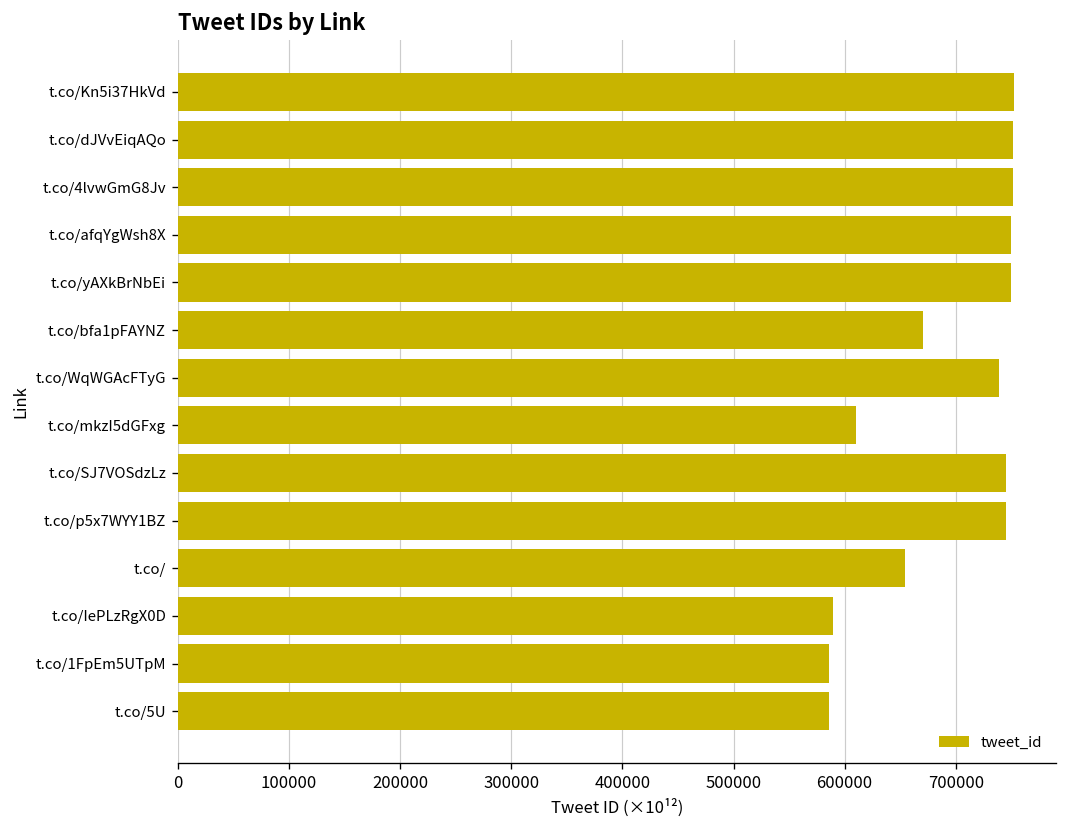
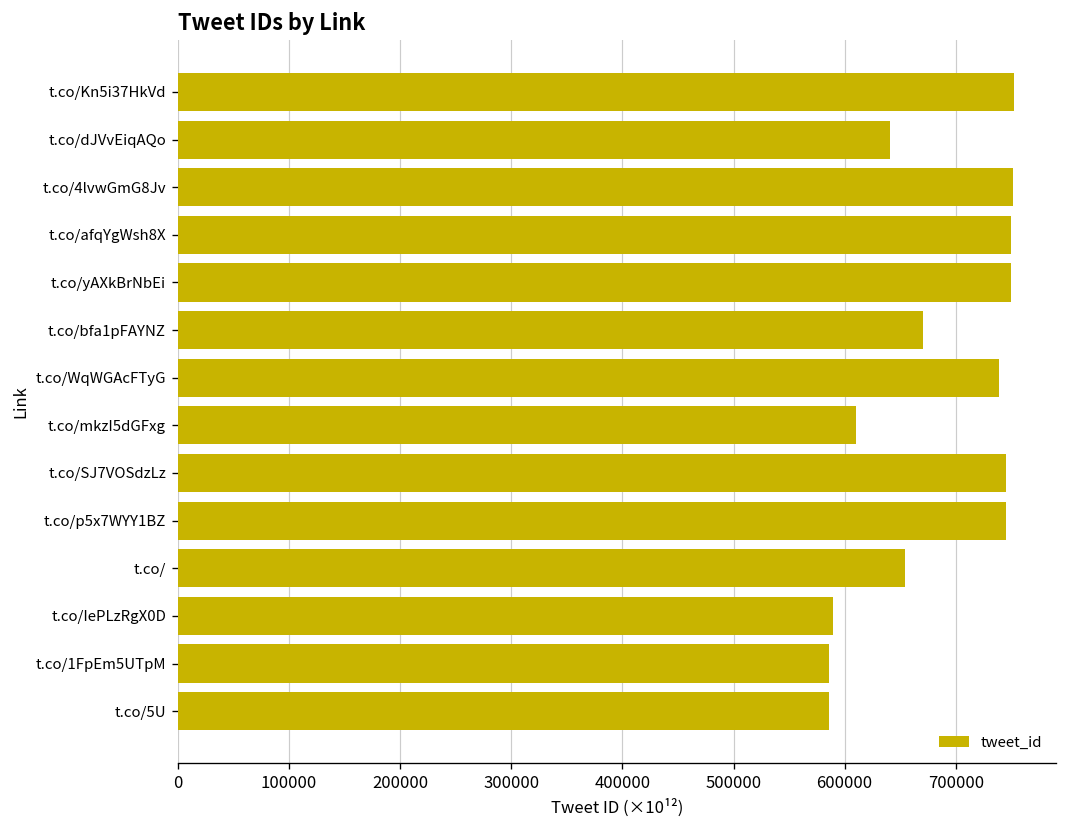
  {
    "t.co/Kn5i37HkVd": 750000,
-   "t.co/dJVvEiqAQo": 750000,
+   "t.co/dJVvEiqAQo": 640000,
    "t.co/4lvwGmG8Jv": 750000,
    "t.co/afqYgWsh8X": 750000,
    "t.co/yAXkBrNbEi": 750000,
    "t.co/bfa1pFAYNZ": 670000,
    "t.co/WqWGAcFTyG": 740000,
    "t.co/mkzI5dGFxg": 610000,
    "t.co/SJ7VOSdzLz": 750000,
    "t.co/p5x7WYY1BZ": 740000,
    "t.co/": 650000,
    "t.co/IePLzRgX0D": 590000,
    "t.co/1FpEm5UTpM": 590000,
    "t.co/5U": 590000
  }
